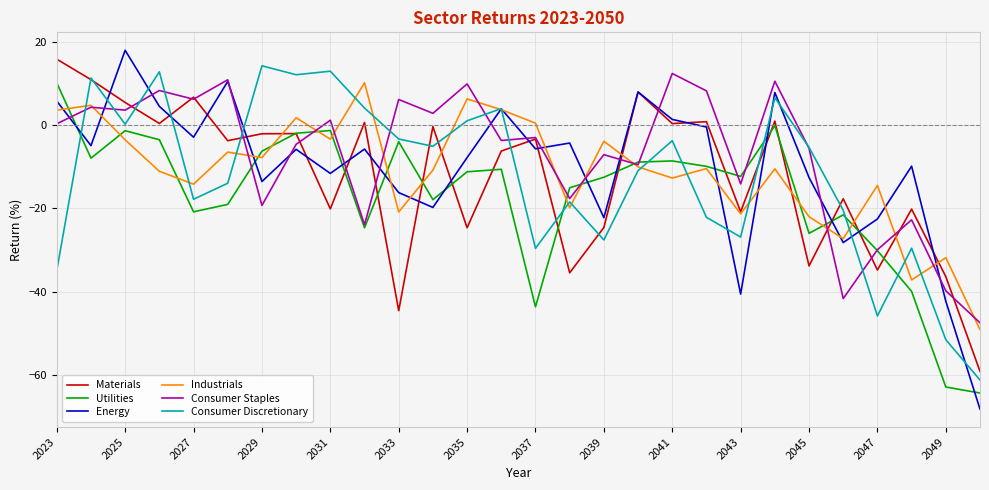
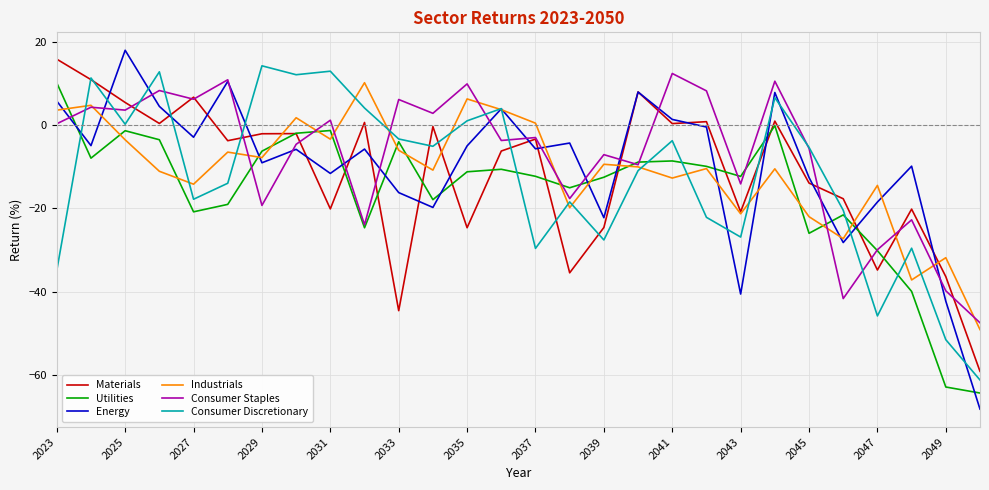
  {
    "Materials": {
      "2023": 16,
      "2025": 5,
      "2029": -2,
      "2031": -20,
      "2033": -45,
      "2035": -25,
      "2039": -25,
      "2041": 0,
-     "2045": -34,
+     "2045": -14,
      "2047": -35,
      "2049": -36
    },
    "Utilities": {
      "2023": 10,
      "2025": -1,
      "2027": -21,
      "2029": -6,
      "2031": -1,
      "2033": -4,
      "2035": -11,
-     "2037": -44,
+     "2037": -12,
      "2039": -13,
      "2041": -9,
      "2043": -12,
      "2045": -26,
      "2049": -63
    },
    "Energy": {
      "2023": 6,
      "2025": 18,
      "2027": -3,
-     "2029": -14,
+     "2029": -9,
      "2031": -12,
      "2033": -16,
-     "2035": -8,
+     "2035": -5,
      "2037": -6,
      "2039": -22,
      "2041": 1,
      "2043": -41,
      "2045": -13,
-     "2047": -23,
+     "2047": -18,
      "2049": -42
    },
    "Industrials": {
      "2023": 4,
      "2025": -4,
      "2027": -14,
      "2029": -8,
      "2031": -3,
-     "2033": -21,
+     "2033": -6,
      "2035": 6,
      "2037": 0,
-     "2039": -4,
+     "2039": -9,
      "2041": -13,
      "2045": -22,
      "2047": -14,
      "2049": -32
    },
    "Consumer Staples": {
      "2023": 0,
      "2025": 4,
      "2029": -19,
      "2031": 1,
      "2033": 6,
      "2035": 10,
      "2039": -7,
      "2041": 12,
      "2043": -14,
      "2049": -40
    },
    "Consumer Discretionary": {
      "2023": -35,
      "2025": 0,
      "2027": -18,
      "2029": 14,
      "2031": 13,
      "2033": -3,
      "2035": 1,
      "2037": -30,
      "2039": -28,
      "2041": -4,
      "2043": -27,
      "2047": -46,
      "2049": -52
    }
  }
